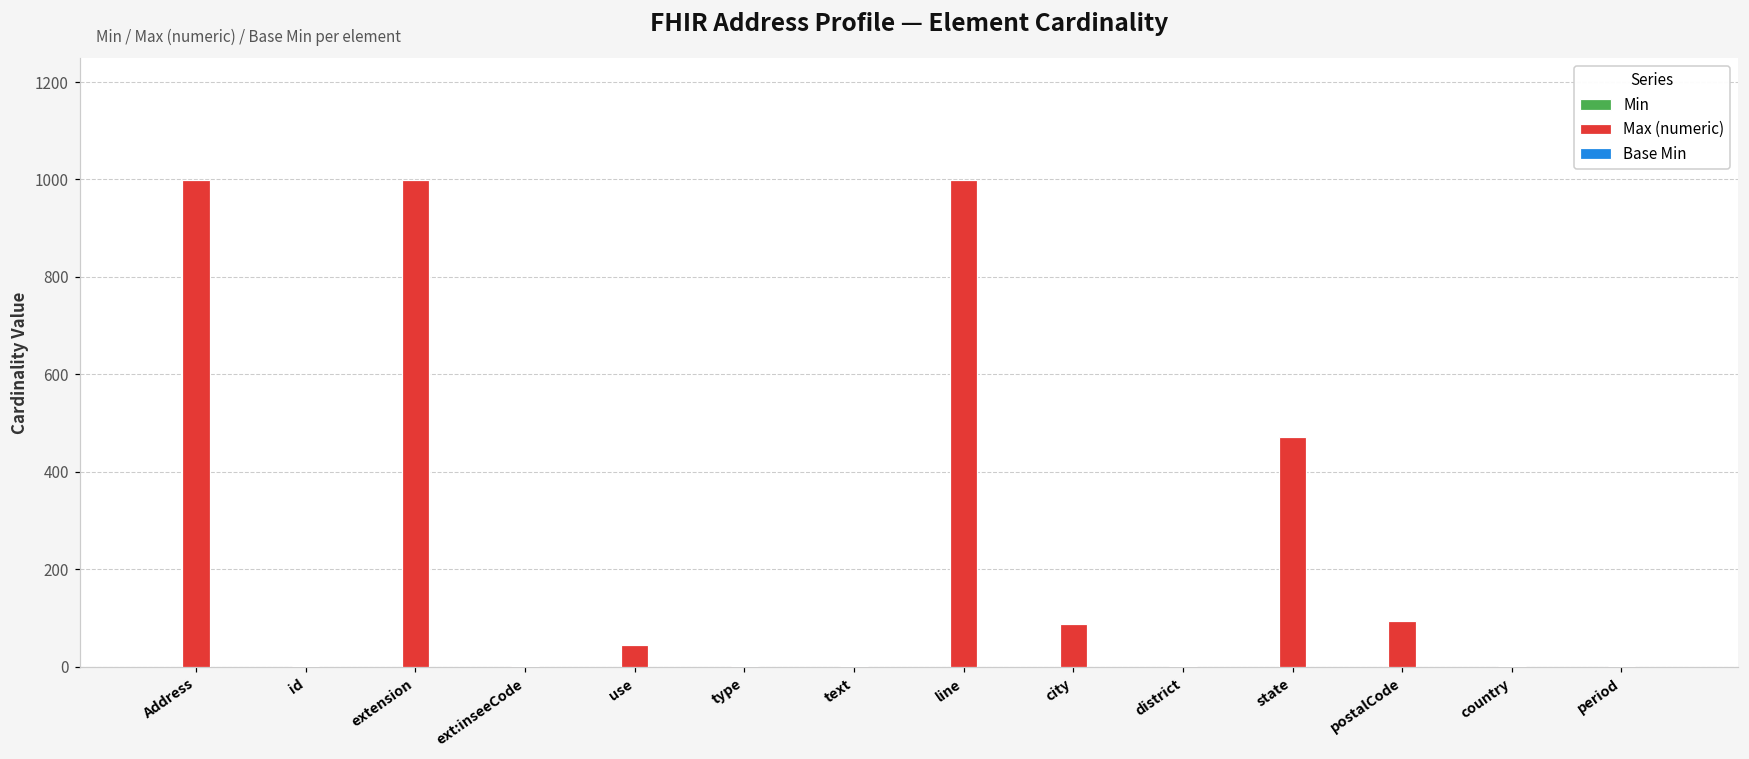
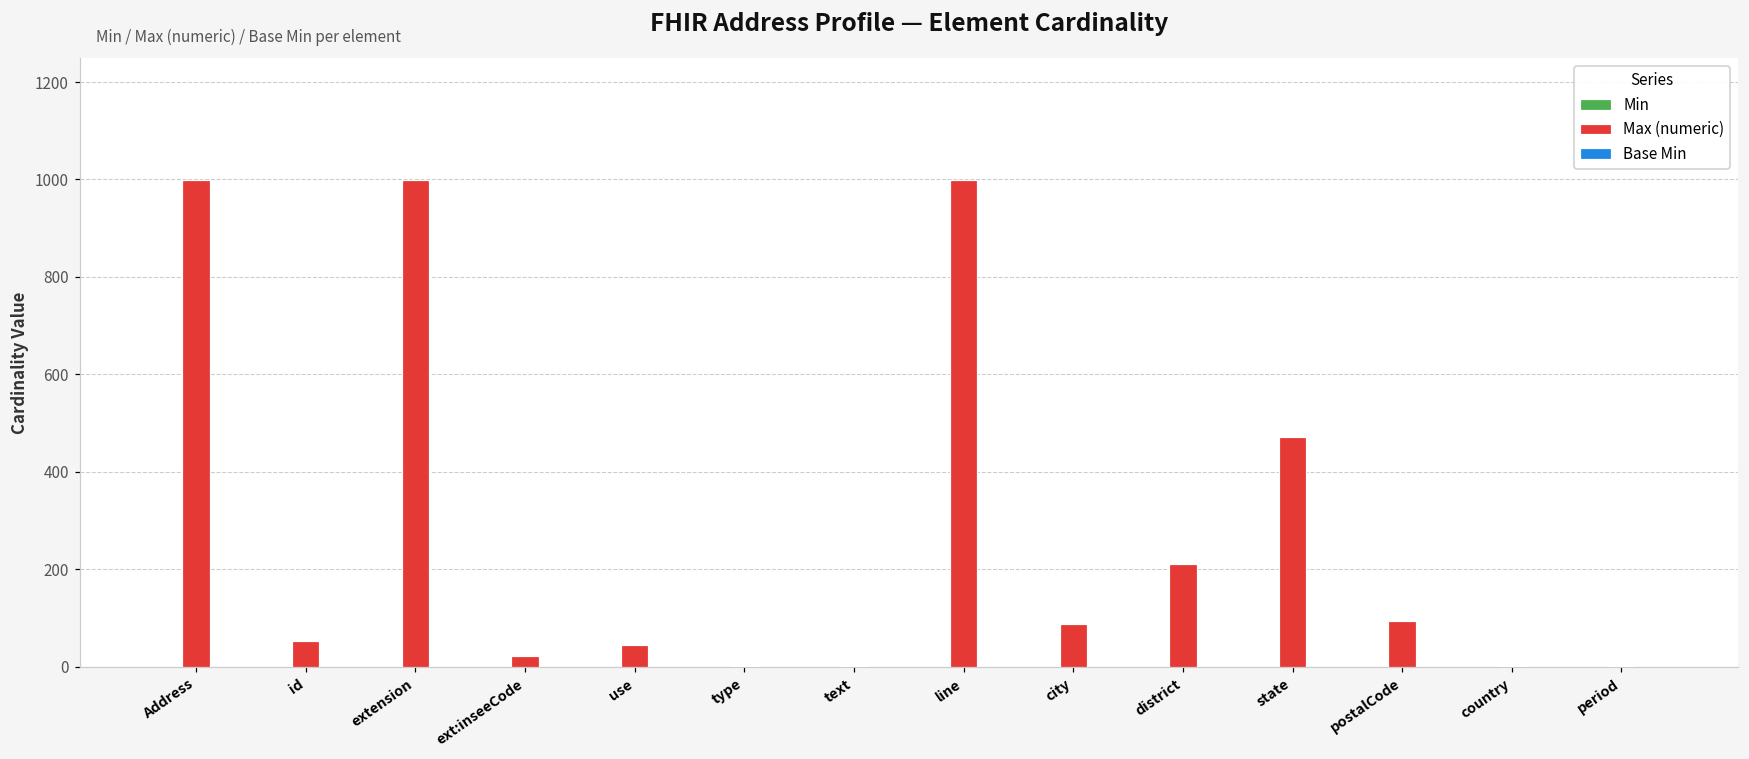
  {
    "Min": {
      "Address": 0,
      "id": 0,
      "extension": 0,
      "ext:inseeCode": 0,
      "use": 0,
      "type": 0,
      "text": 0,
      "line": 0,
      "city": 0,
      "district": 0,
      "state": 0,
      "postalCode": 0,
      "country": 0,
      "period": 0
    },
    "Max (numeric)": {
      "Address": 1000,
-     "id": 0,
+     "id": 50,
      "extension": 1000,
-     "ext:inseeCode": 0,
+     "ext:inseeCode": 20,
      "use": 40,
      "line": 1000,
      "city": 90,
-     "district": 0,
+     "district": 210,
      "state": 470,
      "postalCode": 90
    },
    "Base Min": {
      "Address": 0,
      "id": 0,
      "extension": 0,
      "ext:inseeCode": 0,
      "use": 0,
      "type": 0,
      "text": 0,
      "line": 0,
      "city": 0,
      "district": 0,
      "state": 0,
      "postalCode": 0,
      "country": 0,
      "period": 0
    }
  }
